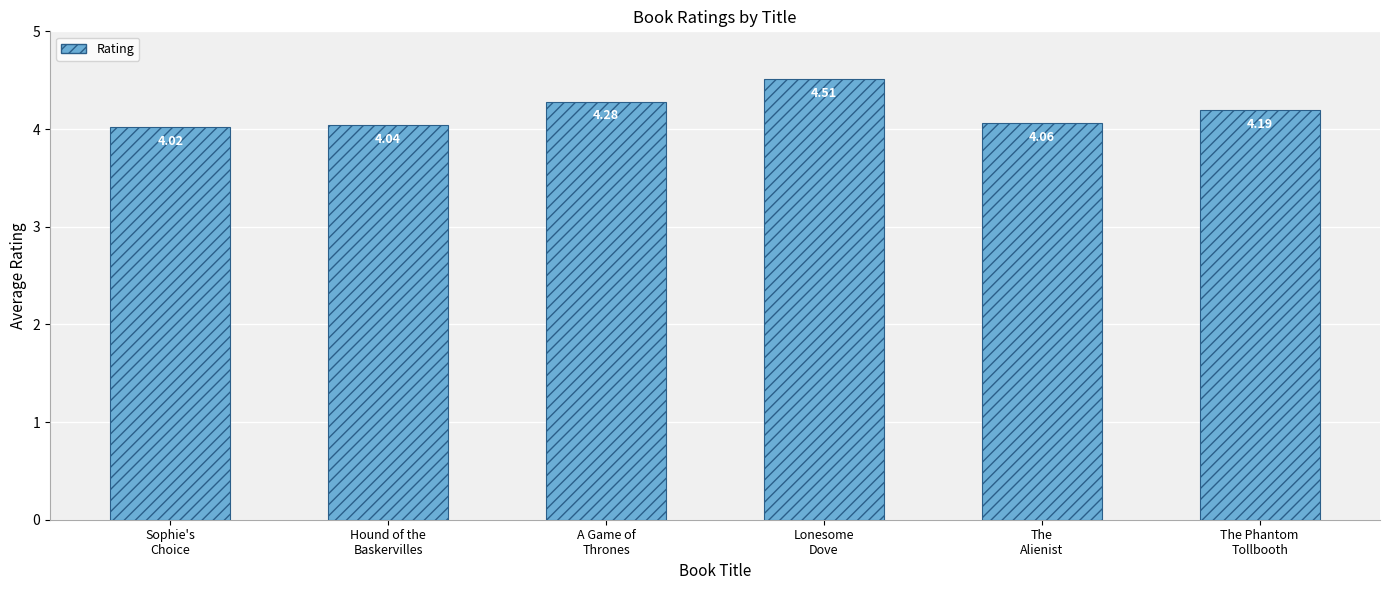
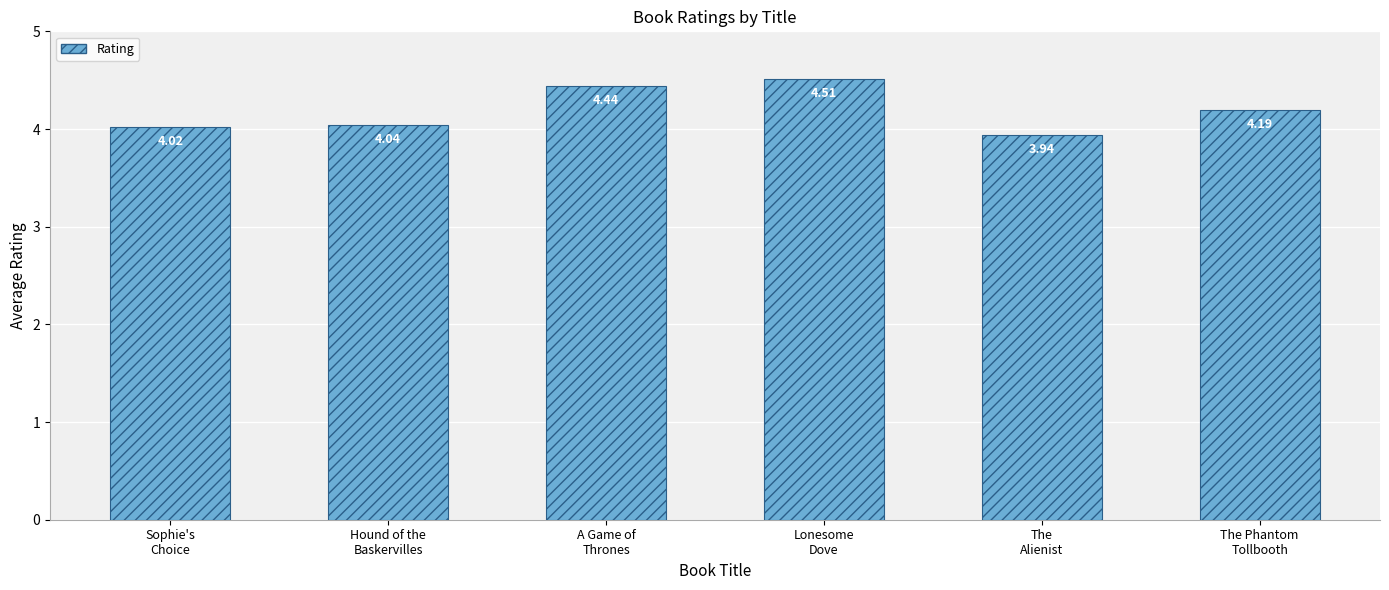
  {
    "Sophie's Choice": 4.02,
    "Hound of the Baskervilles": 4.04,
-   "A Game of Thrones": 4.28,
+   "A Game of Thrones": 4.44,
    "Lonesome Dove": 4.51,
-   "The Alienist": 4.06,
+   "The Alienist": 3.94,
    "The Phantom Tollbooth": 4.19
  }
